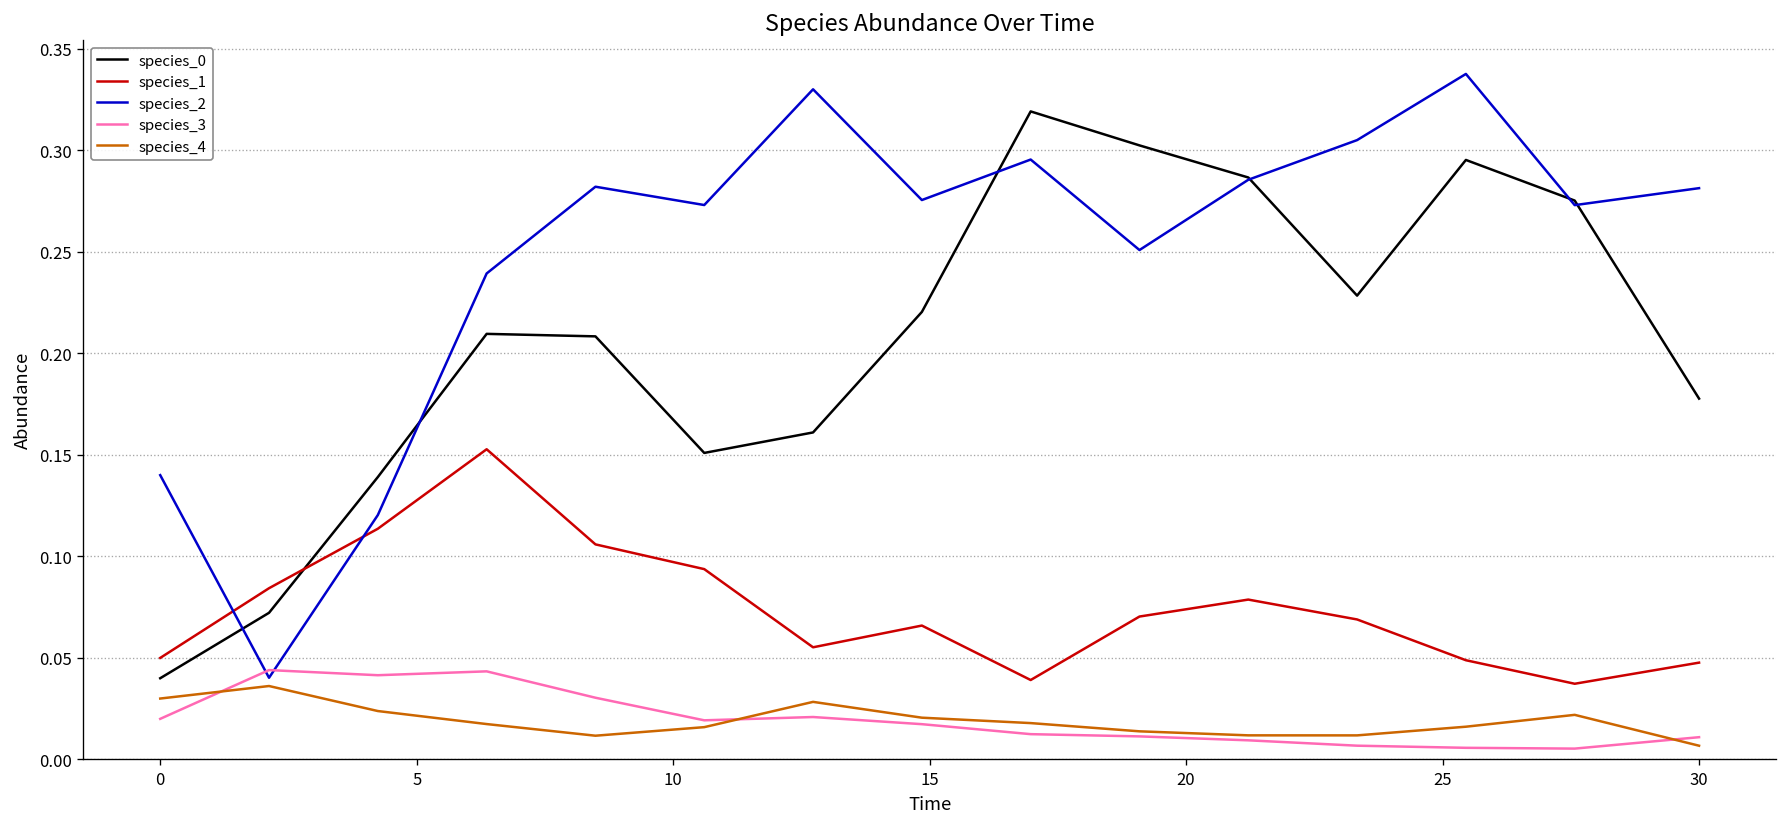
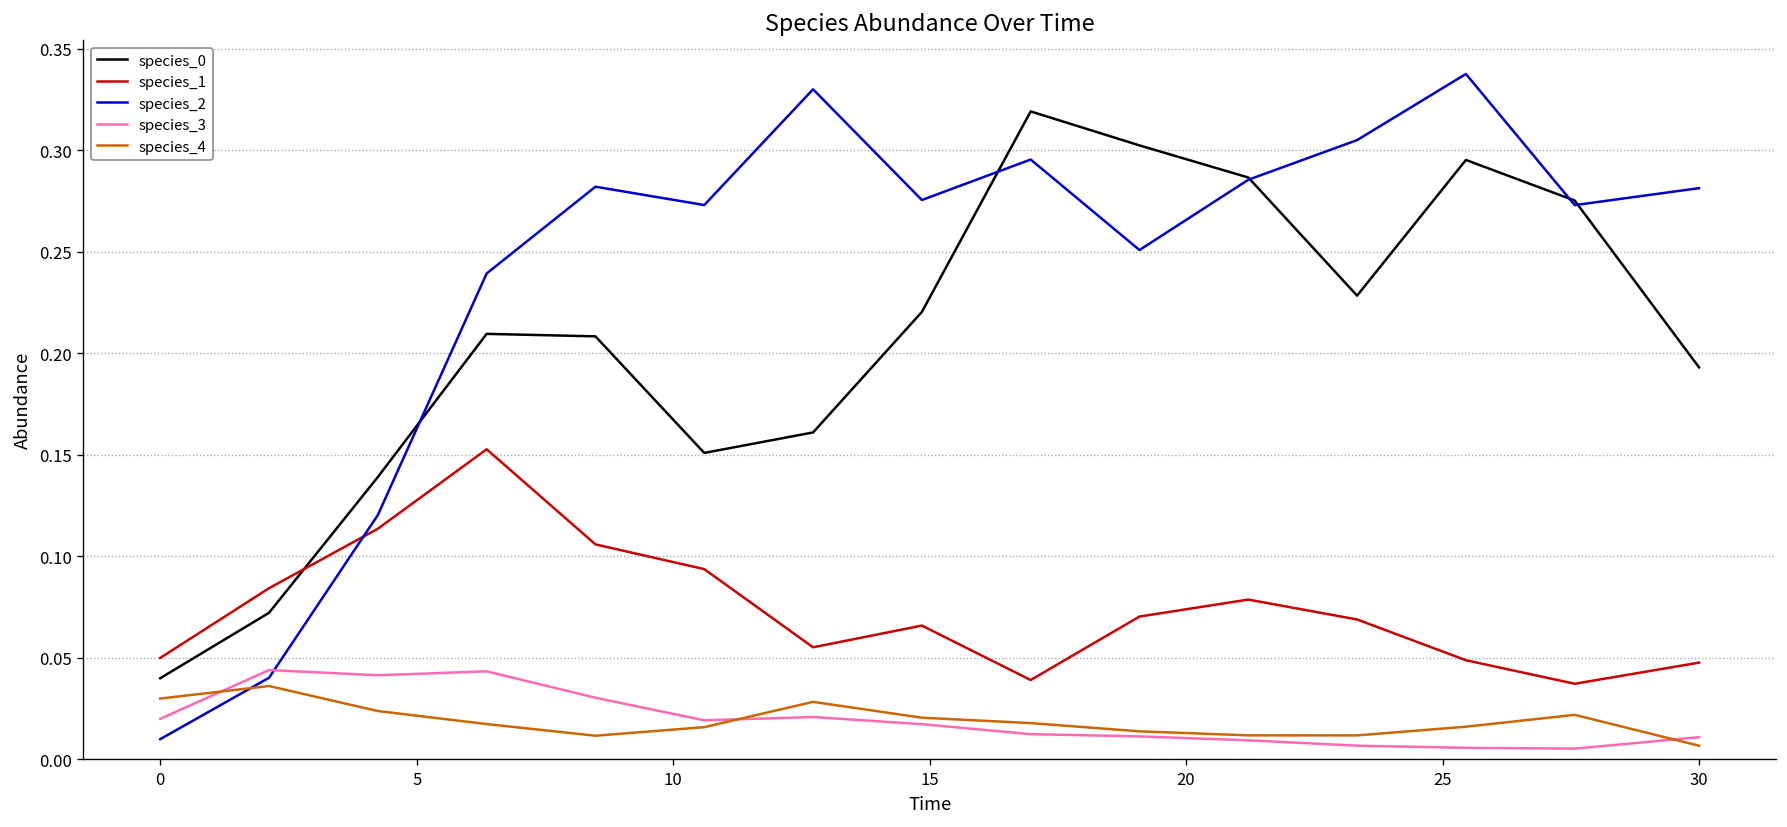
  {
    "species_0": {
      "0": 0.040,
-     "30": 0.178
+     "30": 0.193
    },
    "species_1": {
      "0": 0.050,
      "30": 0.048
    },
    "species_2": {
-     "0": 0.14,
+     "0": 0.01,
      "30": 0.28
    },
    "species_3": {
      "0": 0.020,
      "30": 0.011
    },
    "species_4": {
      "0": 0.030,
      "30": 0.007
    }
  }
